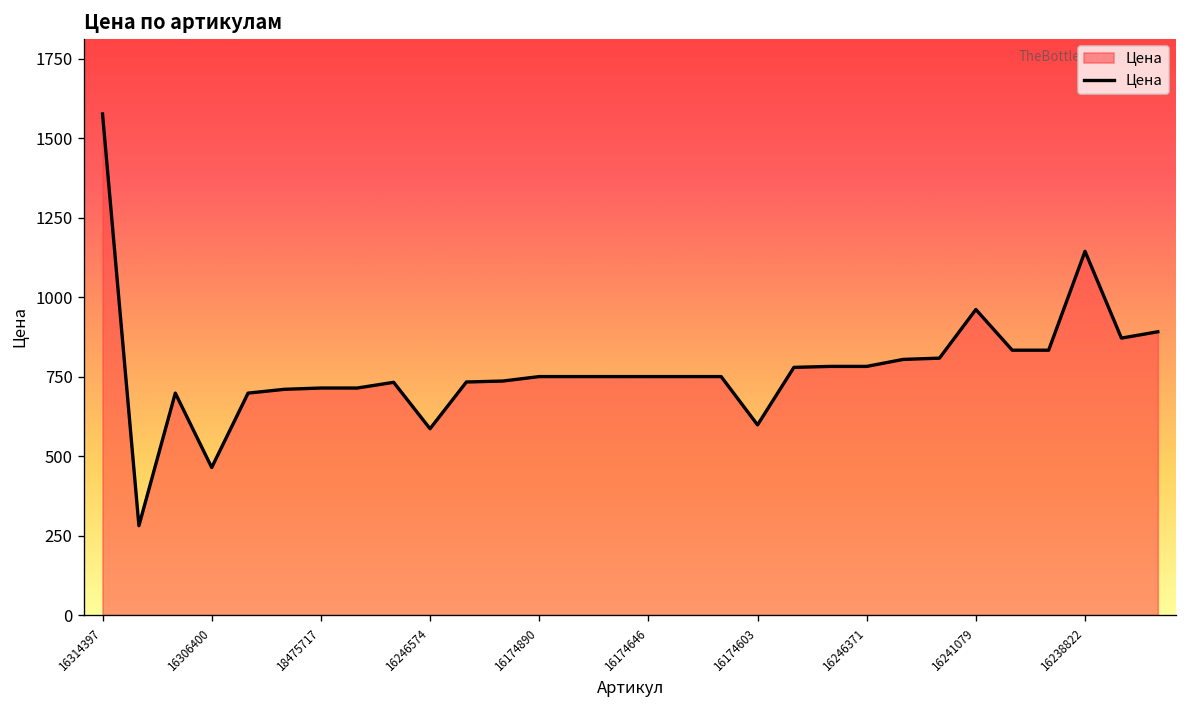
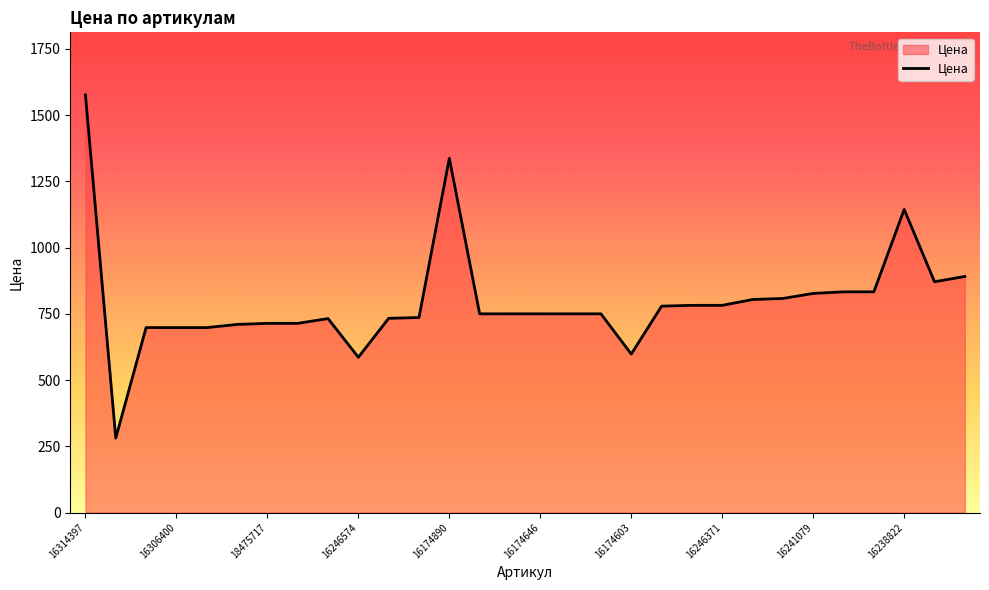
  {
    "16314397": 1580,
-   "16306400": 460,
+   "16306400": 700,
    "18475717": 710,
    "16246574": 590,
-   "16174890": 750,
+   "16174890": 1340,
    "16174646": 750,
    "16174603": 600,
    "16246371": 780,
-   "16241079": 960,
+   "16241079": 830,
    "16238822": 1140
  }
